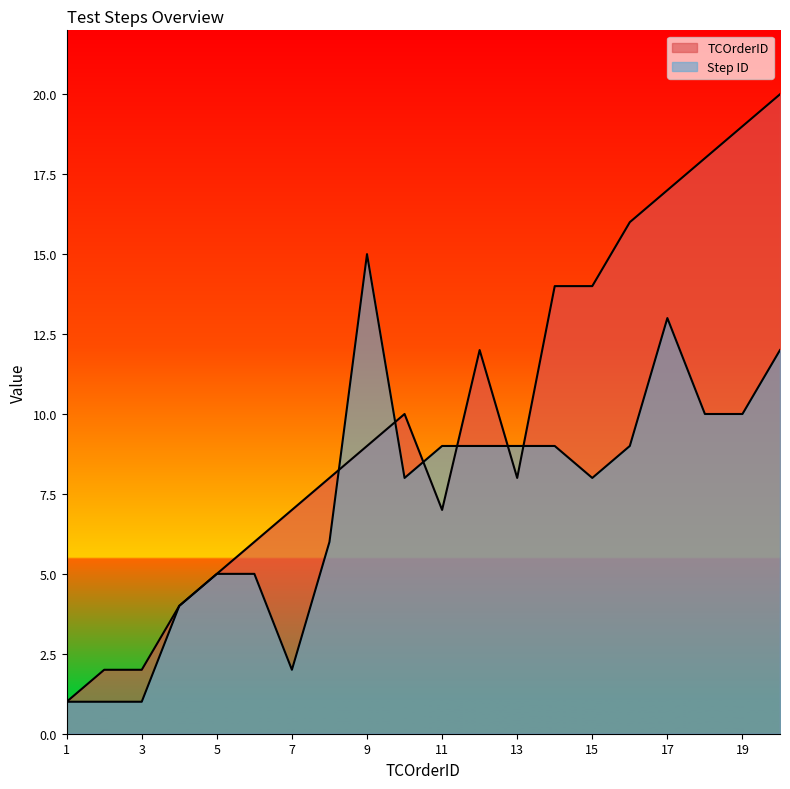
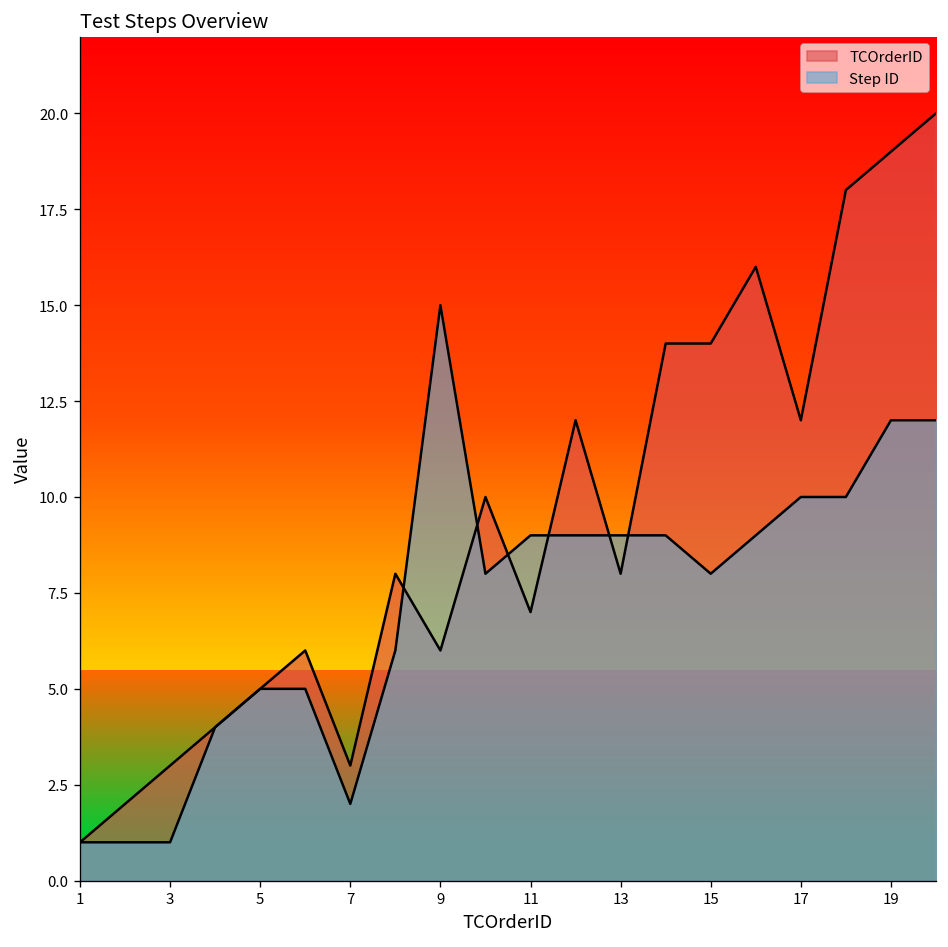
  {
    "TCOrderID": {
-     "3": 2,
-     "7": 7,
-     "9": 9,
+     "3": 3,
+     "7": 3,
+     "9": 6,
      "11": 7,
      "13": 8,
      "15": 14,
-     "17": 17,
+     "17": 12,
      "19": 19
    },
    "Step ID": {
      "3": 1,
      "7": 2,
      "9": 15,
      "11": 9,
      "13": 9,
      "15": 8,
-     "17": 13,
-     "19": 10
+     "17": 10,
+     "19": 12
    }
  }
